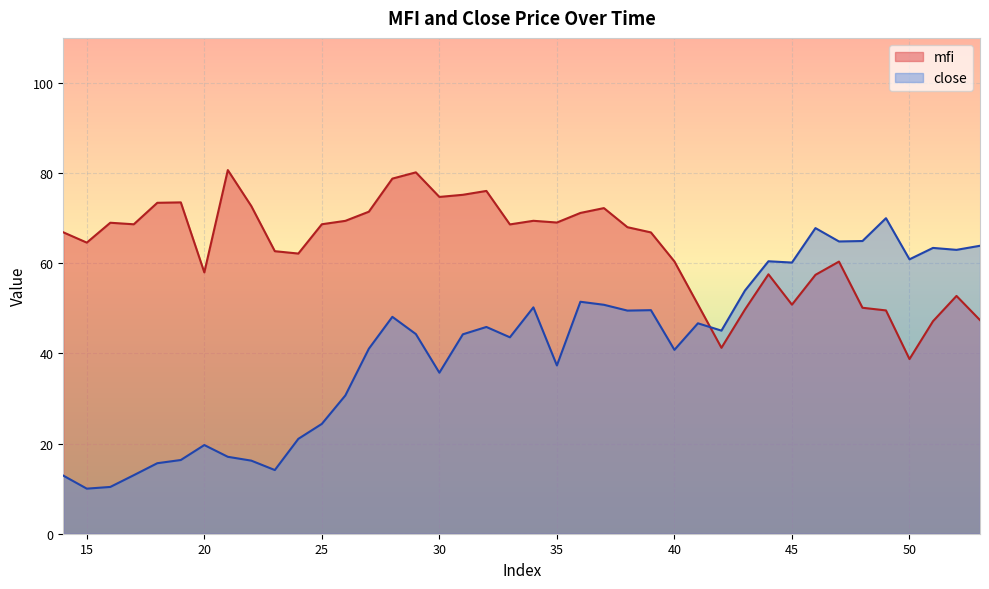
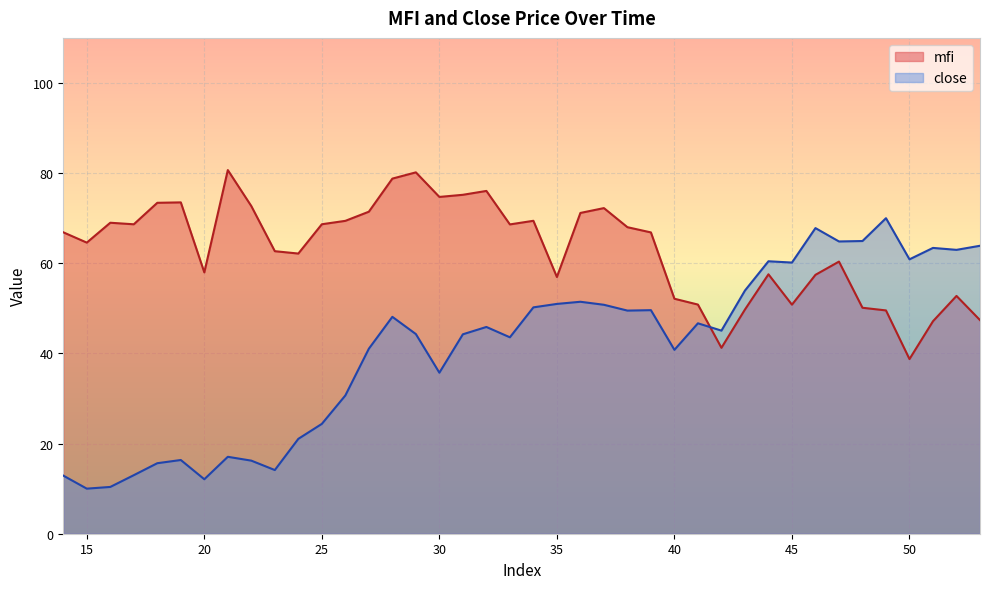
  {
    "mfi": {
      "15": 65,
      "20": 58,
      "25": 69,
      "30": 75,
-     "35": 69,
-     "40": 60,
+     "35": 57,
+     "40": 52,
      "45": 51,
      "50": 39
    },
    "close": {
      "15": 10,
-     "20": 20,
+     "20": 12,
      "25": 24,
      "30": 36,
-     "35": 37,
+     "35": 51,
      "40": 41,
      "45": 60,
      "50": 61
    }
  }
